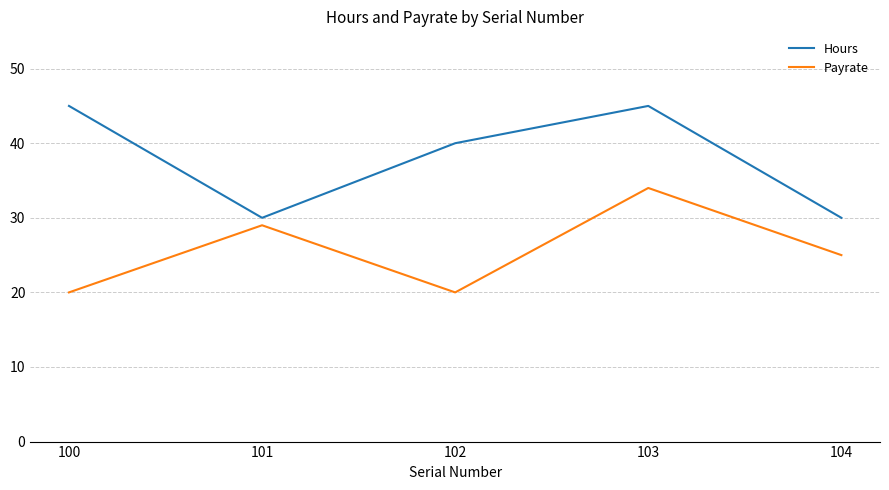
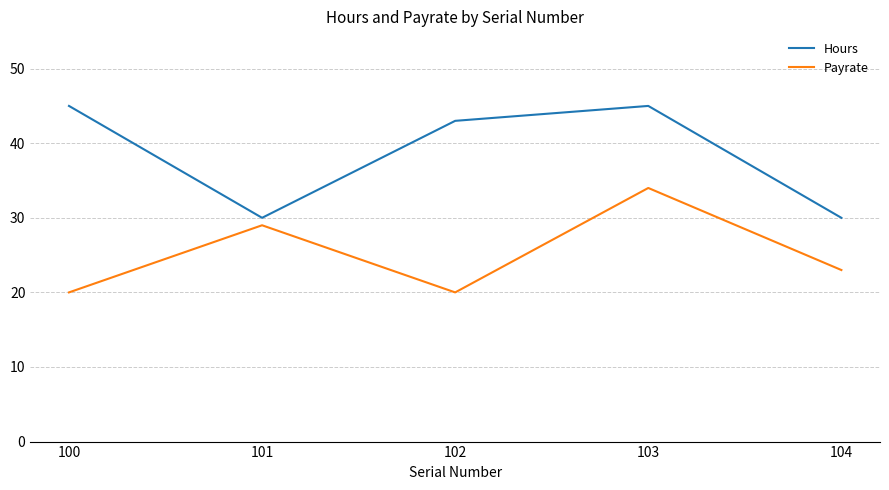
  {
    "Hours": {
      "100": 45,
      "101": 30,
-     "102": 40,
+     "102": 43,
      "103": 45,
      "104": 30
    },
    "Payrate": {
      "100": 20,
      "101": 29,
      "102": 20,
      "103": 34,
-     "104": 25
+     "104": 23
    }
  }
